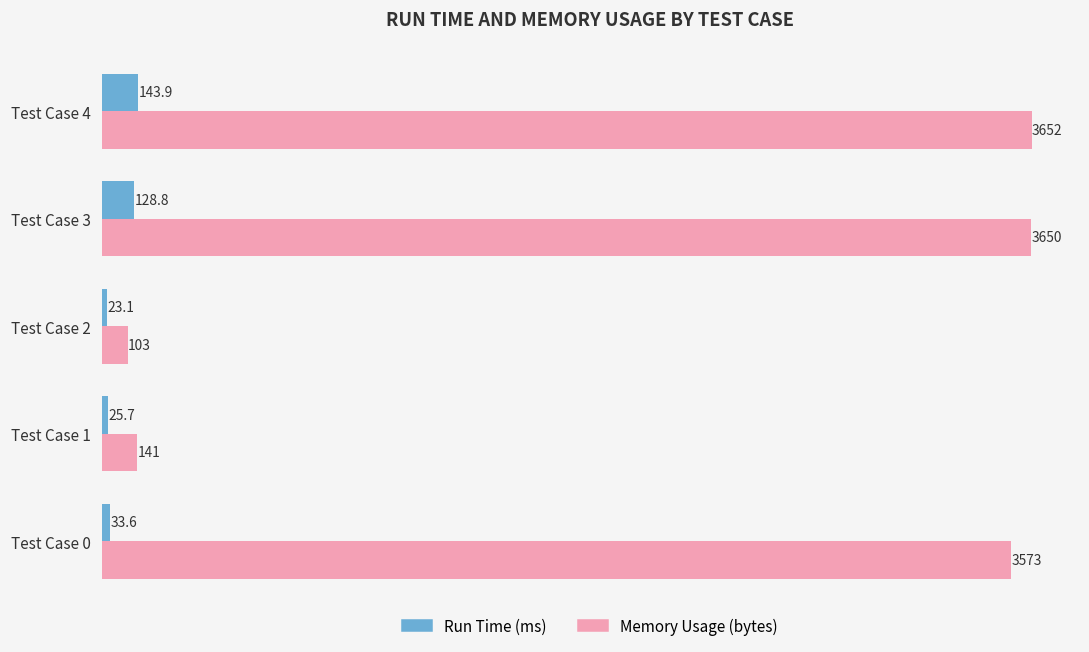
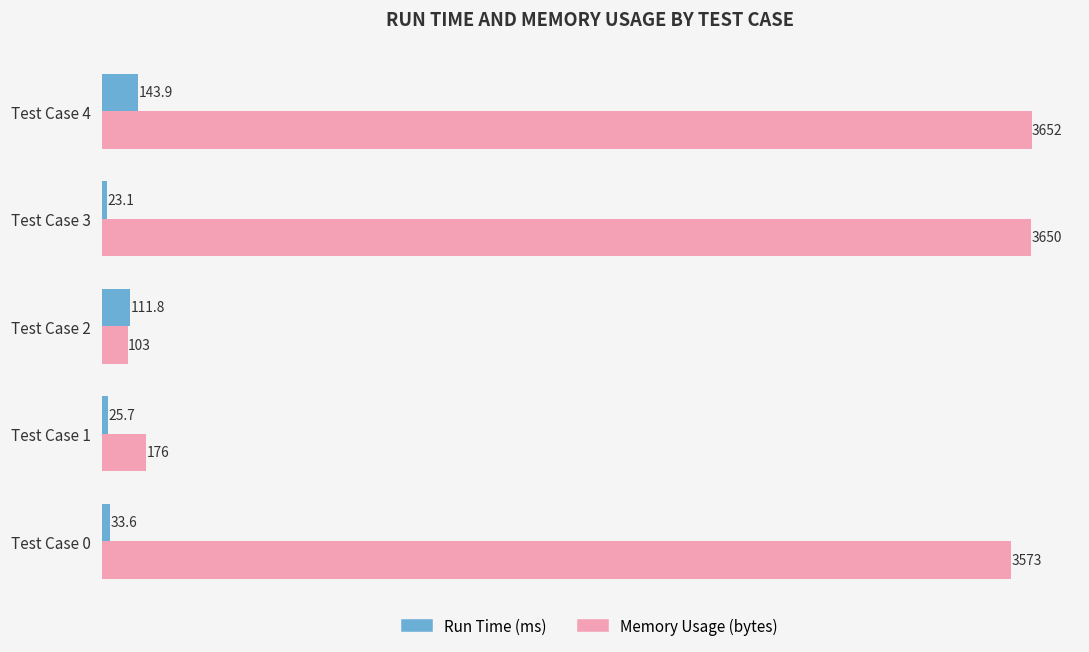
  {
    "Run Time (ms)": {
      "Test Case 4": 143.9,
-     "Test Case 3": 128.8,
-     "Test Case 2": 23.1,
+     "Test Case 3": 23.1,
+     "Test Case 2": 111.8,
      "Test Case 1": 25.7,
      "Test Case 0": 33.6
    },
    "Memory Usage (bytes)": {
      "Test Case 4": 3652,
      "Test Case 3": 3650,
      "Test Case 2": 103,
-     "Test Case 1": 141,
+     "Test Case 1": 176,
      "Test Case 0": 3573
    }
  }
